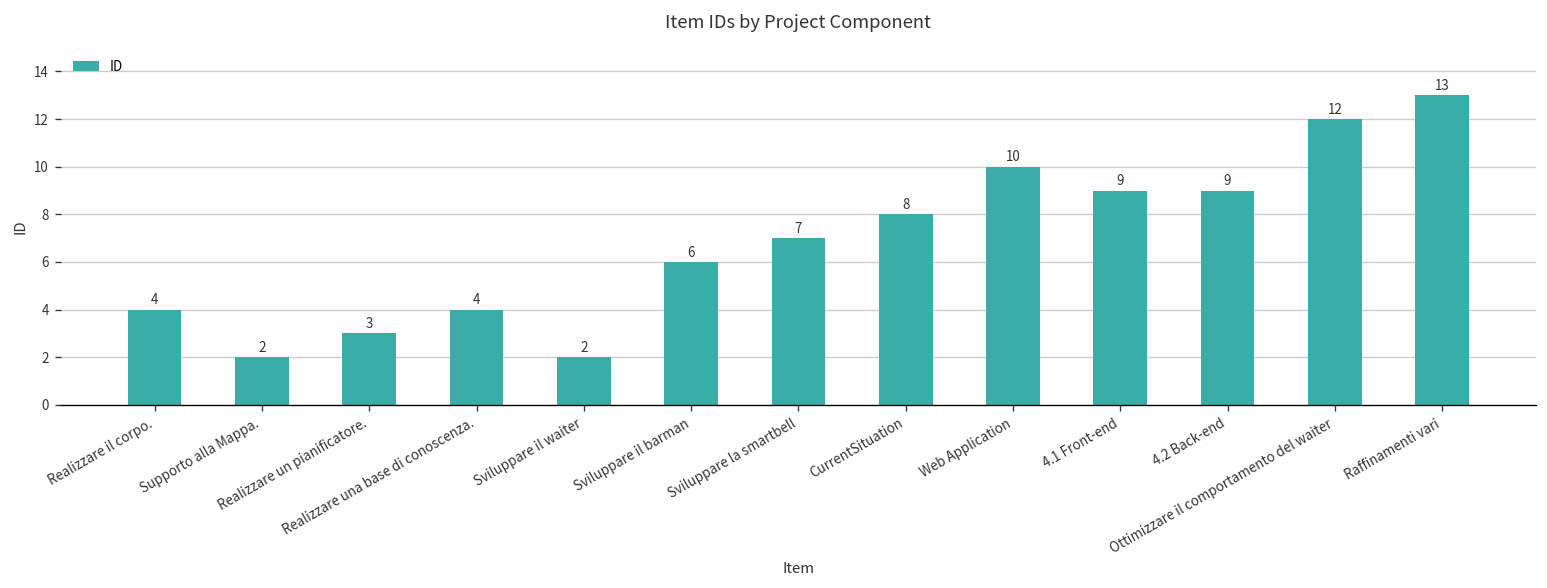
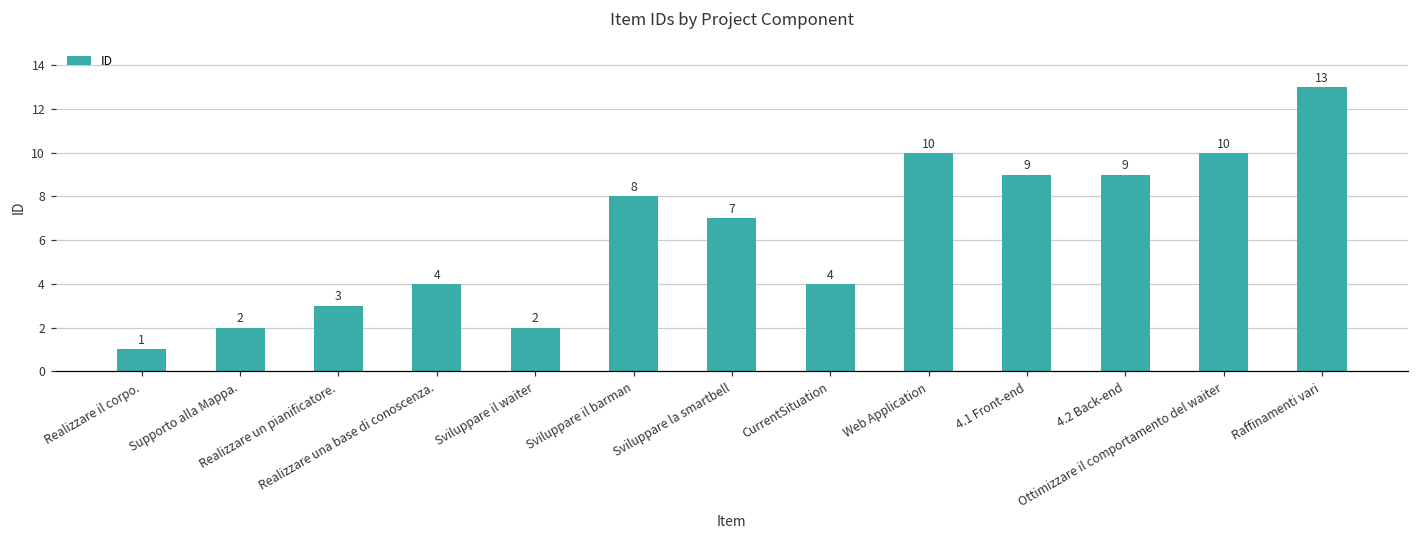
  {
-   "Realizzare il corpo.": 4,
+   "Realizzare il corpo.": 1,
    "Supporto alla Mappa.": 2,
    "Realizzare un pianificatore.": 3,
    "Realizzare una base di conoscenza.": 4,
    "Sviluppare il waiter": 2,
-   "Sviluppare il barman": 6,
+   "Sviluppare il barman": 8,
    "Sviluppare la smartbell": 7,
-   "CurrentSituation": 8,
+   "CurrentSituation": 4,
    "Web Application": 10,
    "4.1 Front-end": 9,
    "4.2 Back-end": 9,
-   "Ottimizzare il comportamento del waiter": 12,
+   "Ottimizzare il comportamento del waiter": 10,
    "Raffinamenti vari": 13
  }
